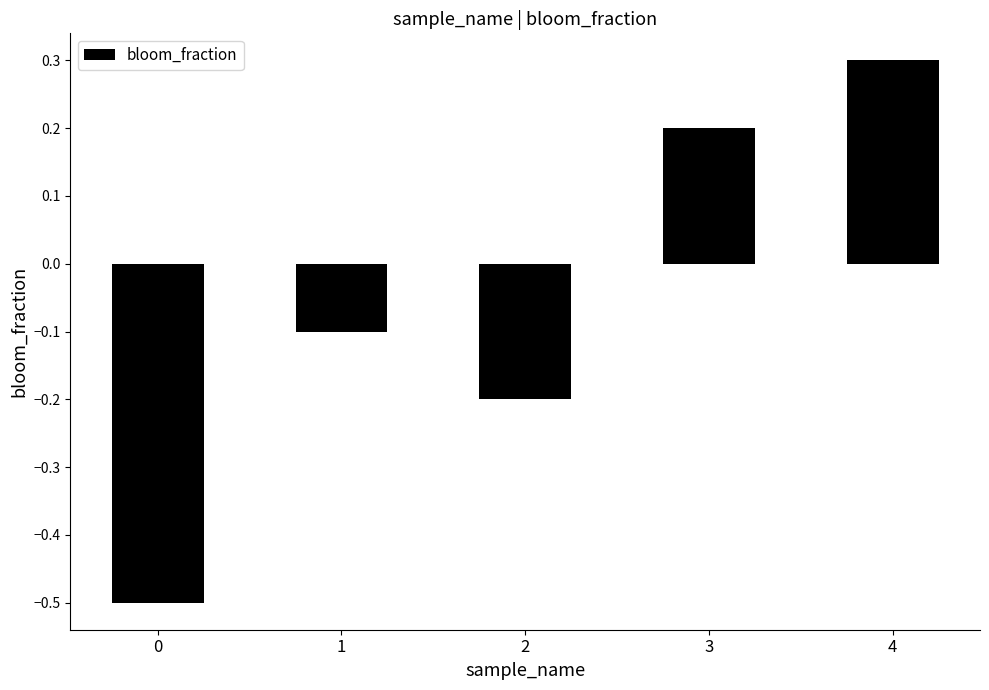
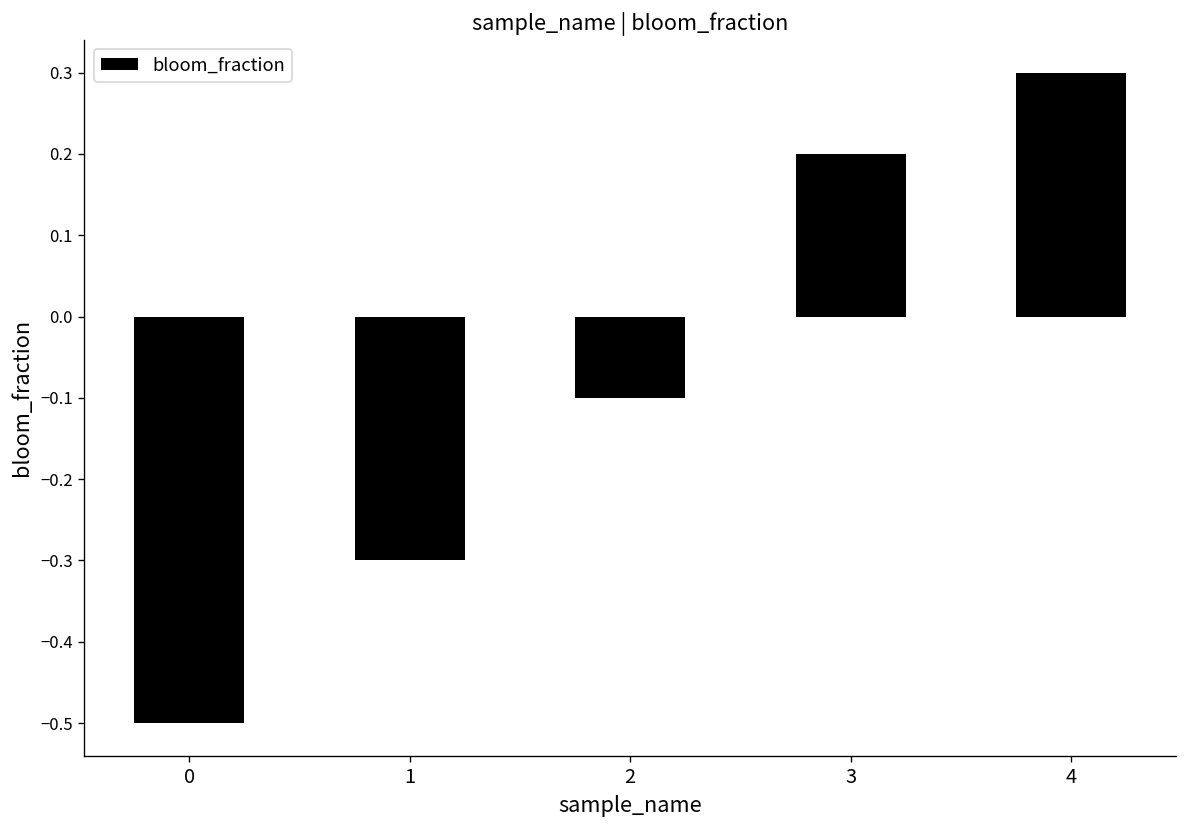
  {
    "0": -0.5,
-   "1": -0.1,
-   "2": -0.2,
+   "1": -0.3,
+   "2": -0.1,
    "3": 0.2,
    "4": 0.3
  }
